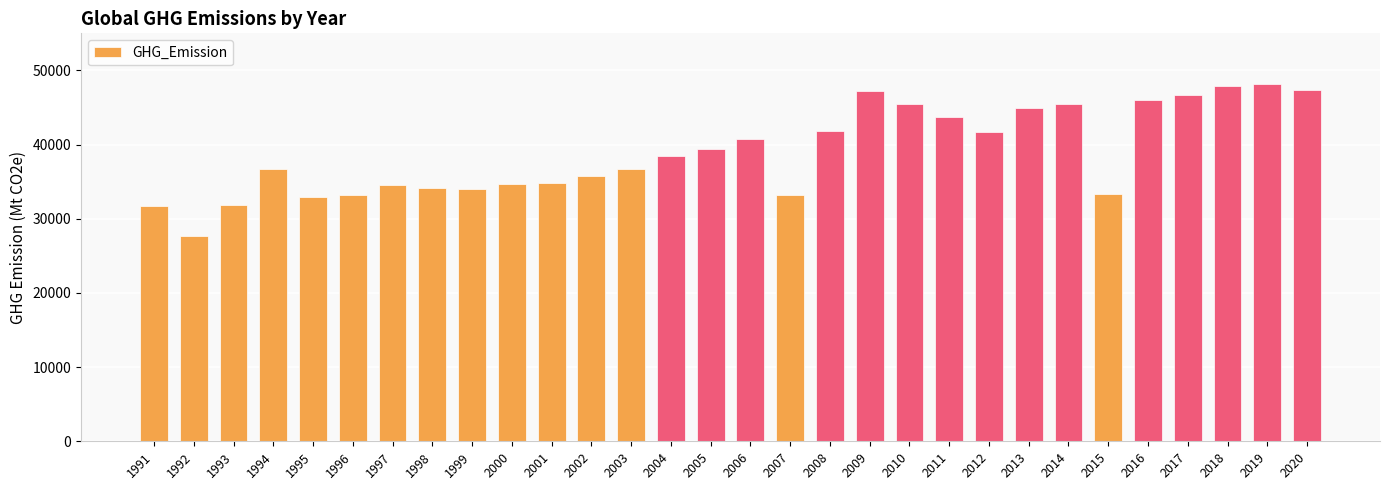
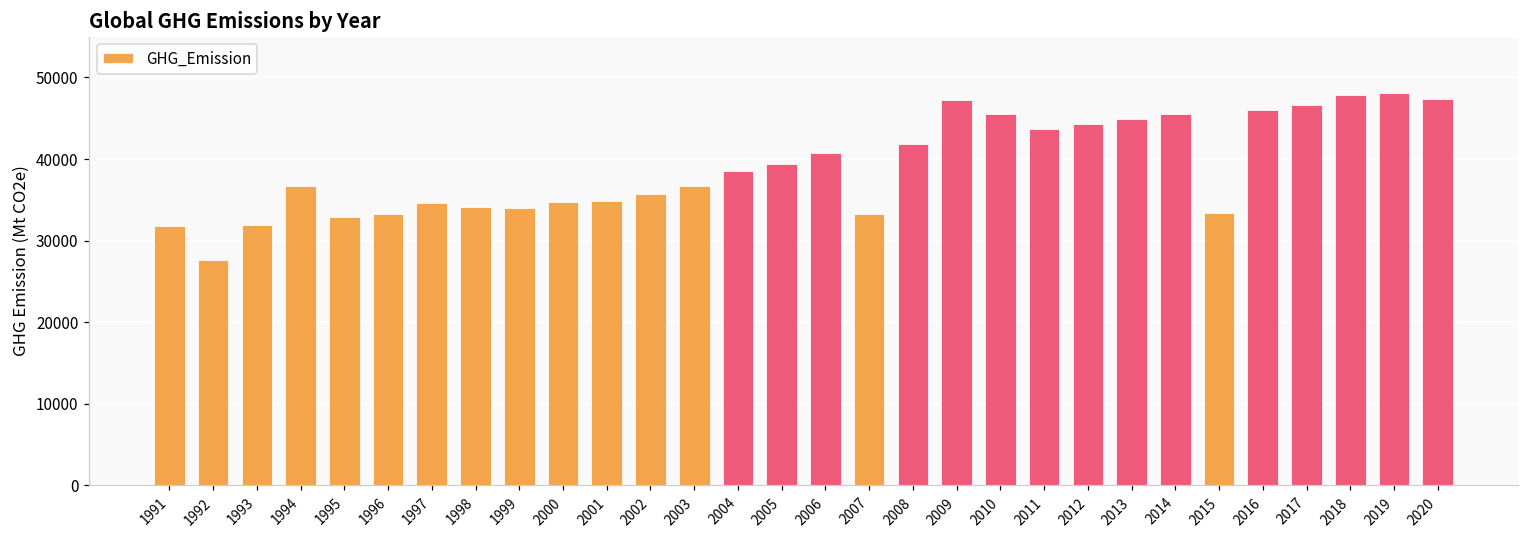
  {
    "1991": 32000,
    "1992": 28000,
    "1993": 32000,
    "1994": 37000,
    "1995": 33000,
    "1996": 33000,
    "1997": 35000,
    "1998": 34000,
    "1999": 34000,
    "2000": 35000,
    "2001": 35000,
    "2002": 36000,
    "2003": 37000,
    "2004": 38000,
    "2005": 39000,
    "2006": 41000,
    "2007": 33000,
    "2008": 42000,
    "2009": 47000,
    "2010": 46000,
    "2011": 44000,
-   "2012": 42000,
+   "2012": 44000,
    "2013": 45000,
    "2014": 46000,
    "2015": 33000,
    "2016": 46000,
    "2017": 47000,
    "2018": 48000,
    "2019": 48000,
    "2020": 47000
  }
